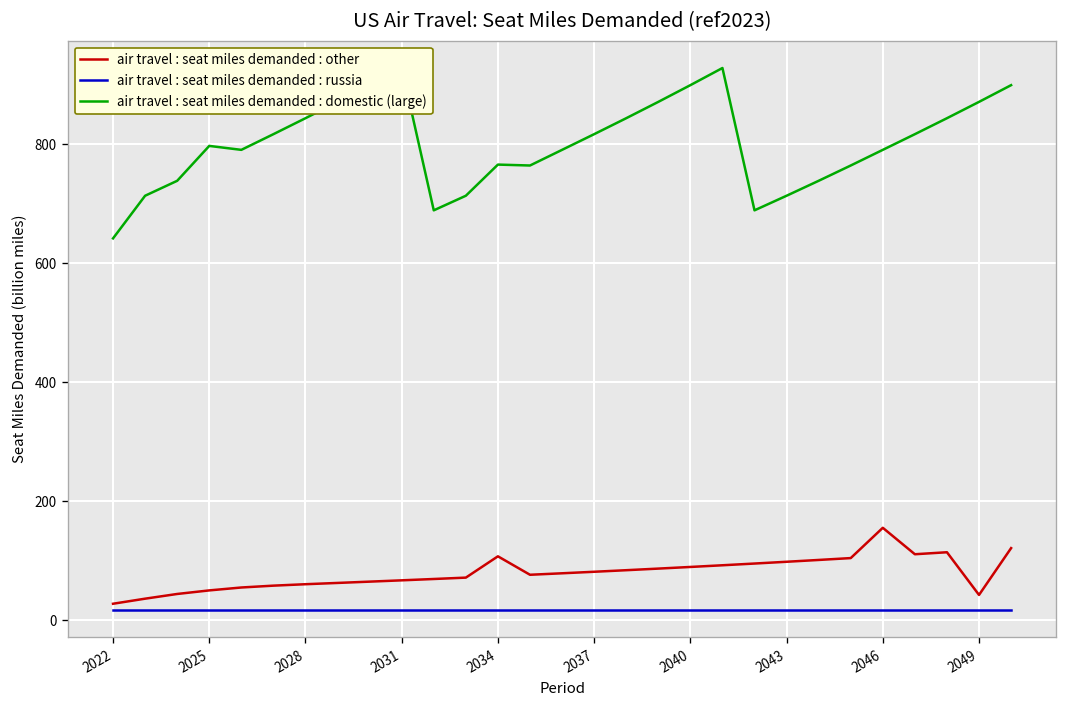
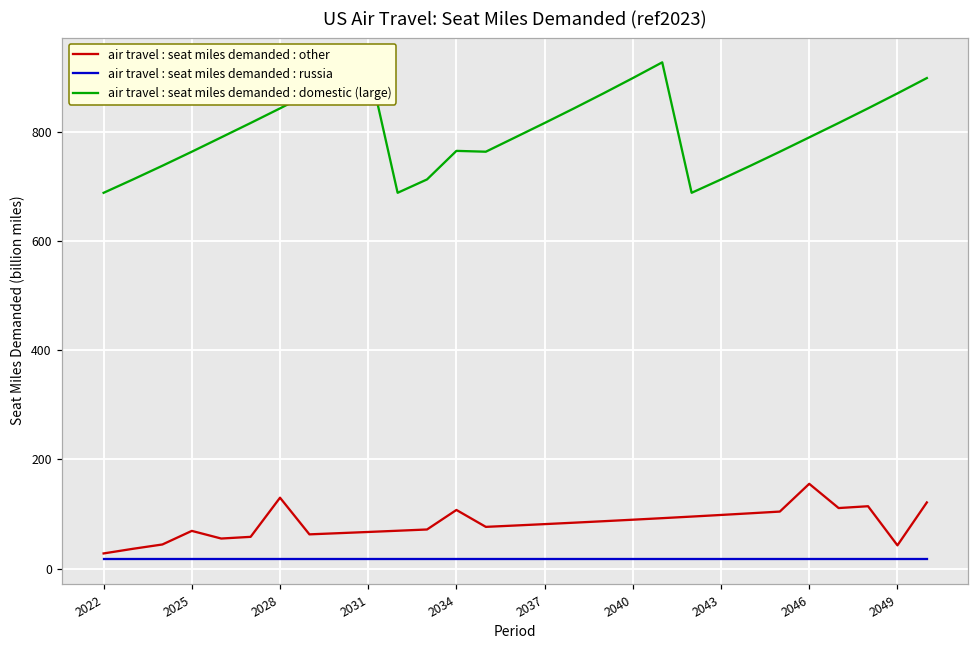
  {
    "air travel : seat miles demanded : other": {
      "2022": 30,
-     "2025": 50,
-     "2028": 60,
+     "2025": 70,
+     "2028": 130,
      "2031": 70,
      "2034": 110,
      "2037": 80,
      "2040": 90,
      "2043": 100,
      "2046": 160,
      "2049": 40
    },
    "air travel : seat miles demanded : russia": {
      "2022": 20,
      "2025": 20,
      "2028": 20,
      "2031": 20,
      "2034": 20,
      "2037": 20,
      "2040": 20,
      "2043": 20,
      "2046": 20,
      "2049": 20
    },
    "air travel : seat miles demanded : domestic (large)": {
-     "2022": 640,
-     "2025": 800,
+     "2022": 690,
+     "2025": 760,
      "2028": 840,
      "2034": 770,
      "2037": 820,
      "2040": 900,
      "2043": 710,
      "2046": 790,
      "2049": 870
    }
  }
